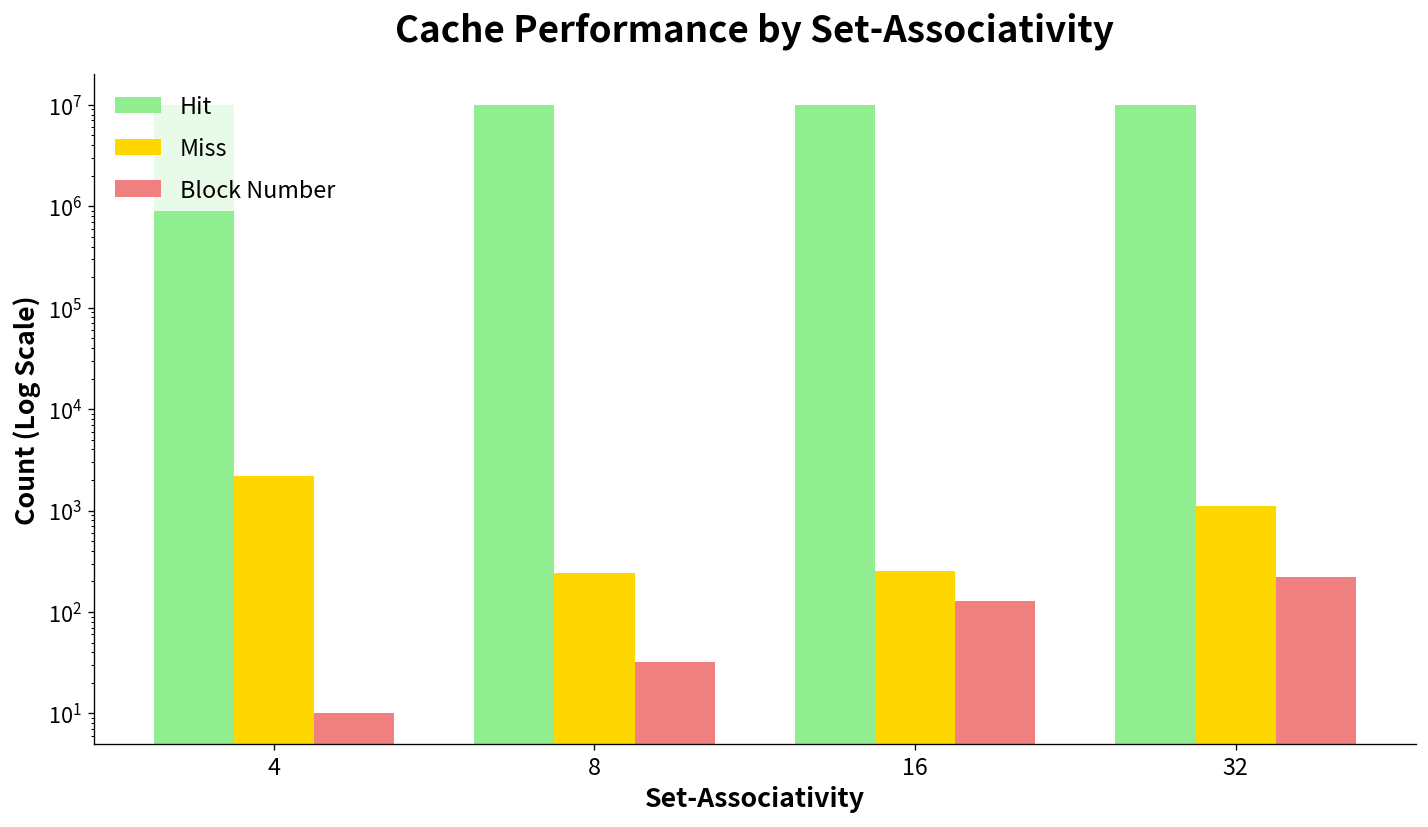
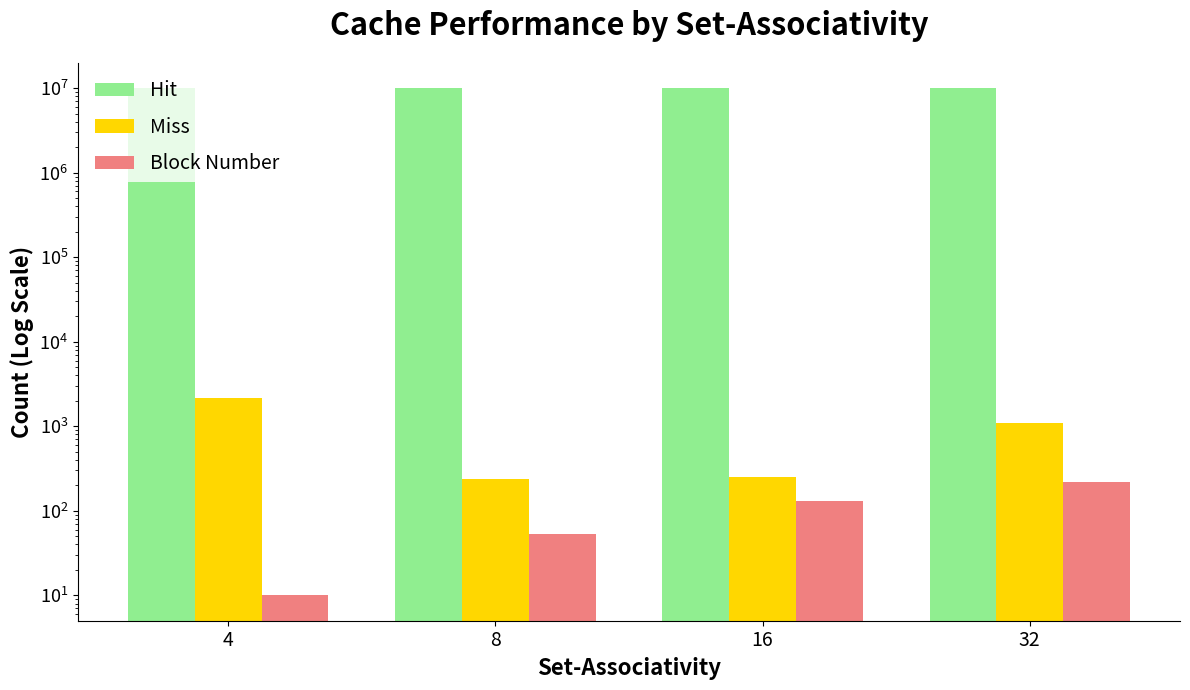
  {
    "Hit": {
      "8": 10000000,
      "16": 10000000,
      "32": 10000000
    },
    "Miss": {
      "4": 2200,
      "8": 240,
      "16": 250,
      "32": 1100
    },
    "Block Number": {
      "4": 10,
-     "8": 32,
+     "8": 50,
      "16": 130,
      "32": 220
    }
  }
